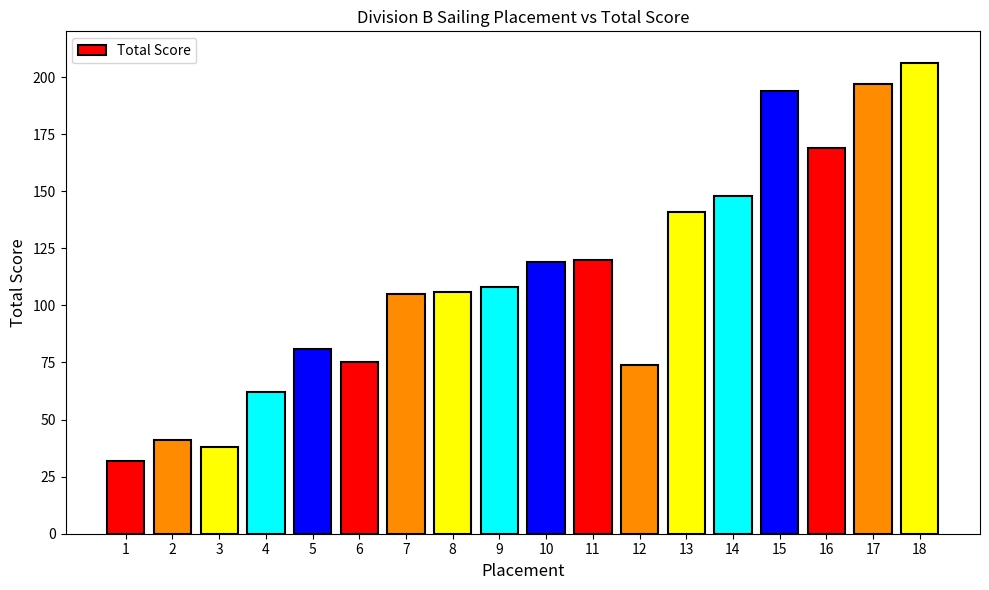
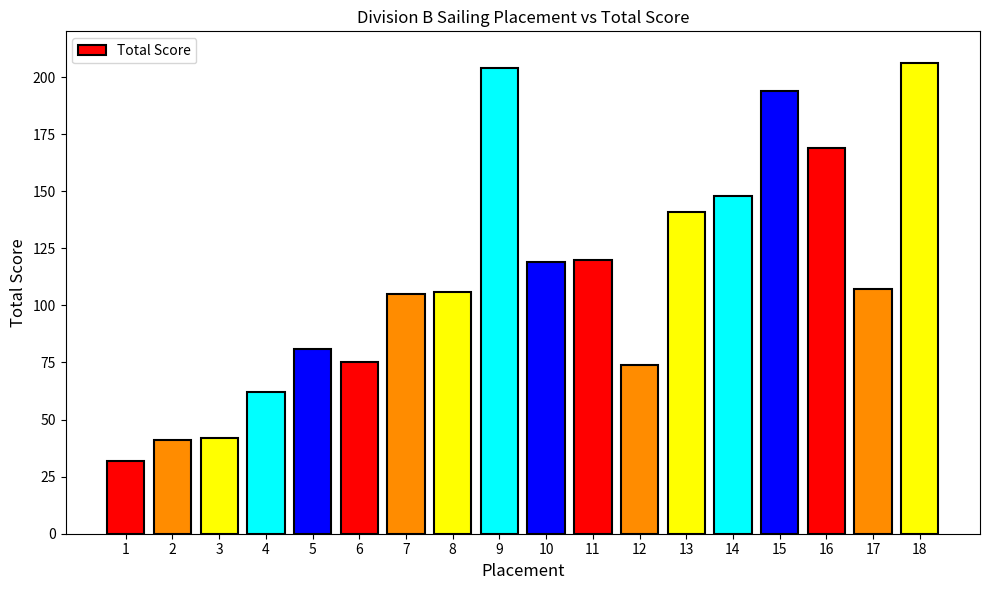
  {
    "1": 32,
    "2": 41,
-   "3": 38,
+   "3": 42,
    "4": 62,
    "5": 81,
    "6": 75,
    "7": 105,
    "8": 106,
-   "9": 108,
+   "9": 204,
    "10": 119,
    "11": 120,
    "12": 74,
    "13": 141,
    "14": 148,
    "15": 194,
    "16": 169,
-   "17": 197,
+   "17": 107,
    "18": 206
  }
